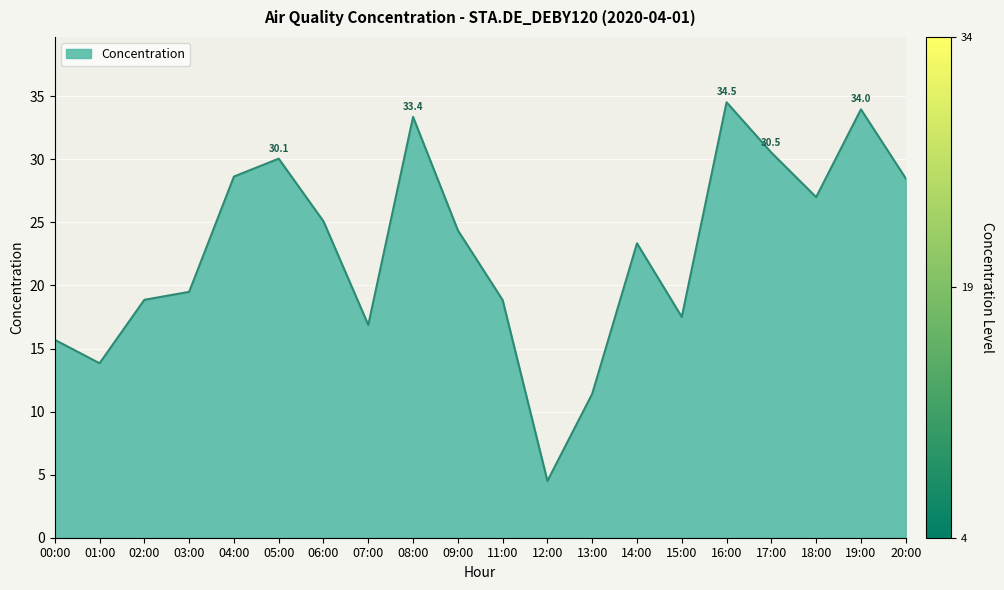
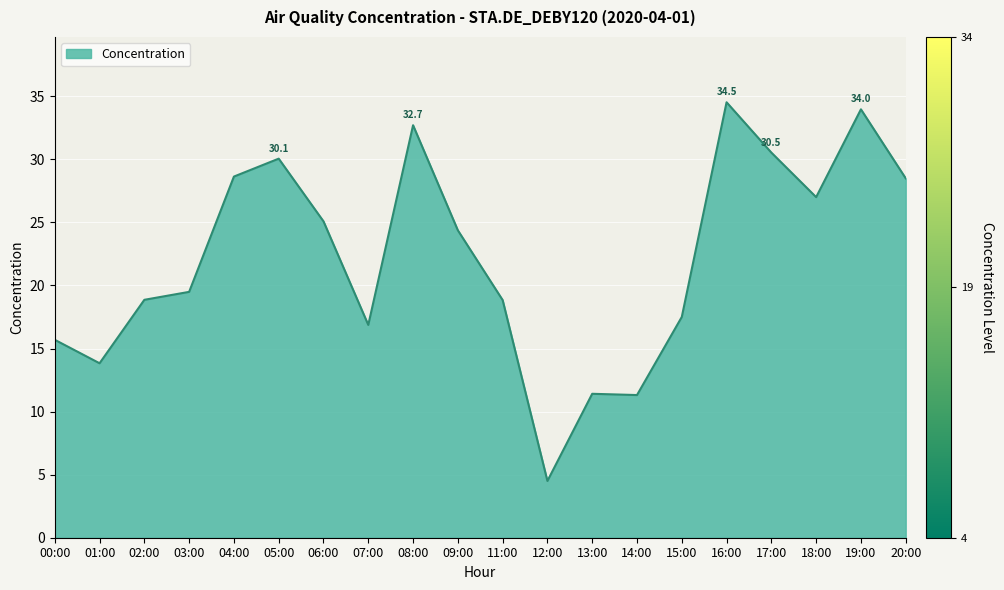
  {
    "05:00": 30.1,
-   "08:00": 33.4,
-   "14:00": 23.3,
+   "08:00": 32.7,
+   "14:00": 11.3,
    "16:00": 34.5,
    "17:00": 30.5,
    "19:00": 34.0
  }
